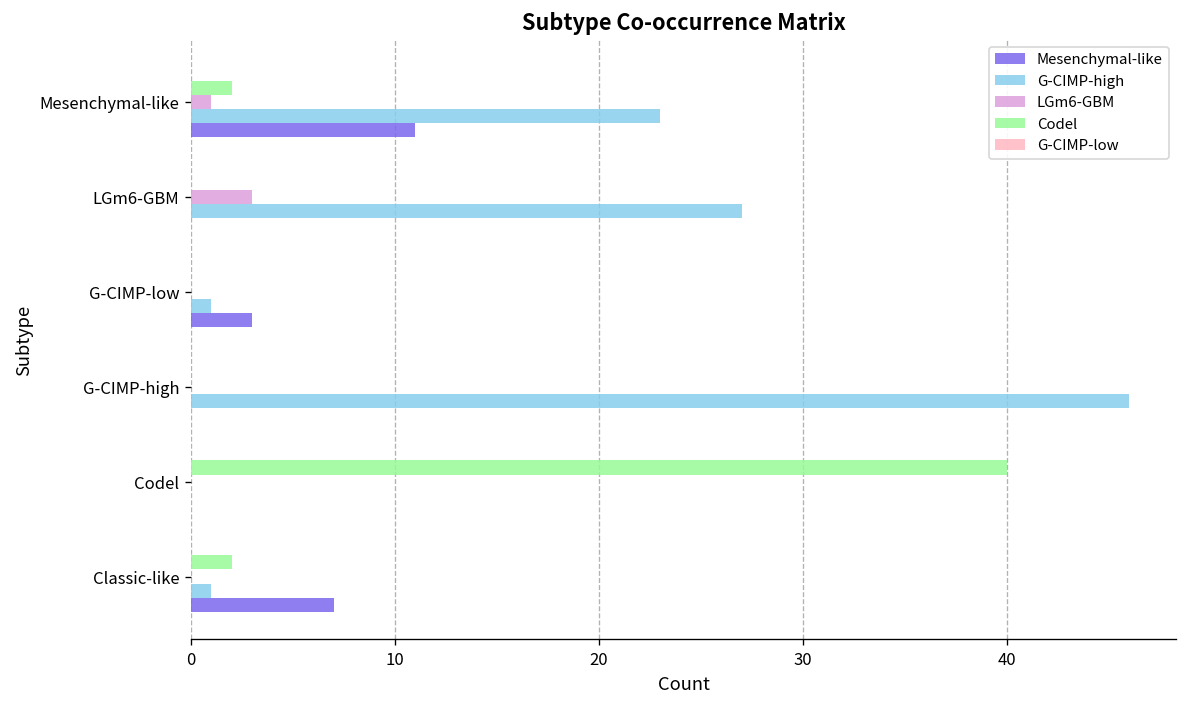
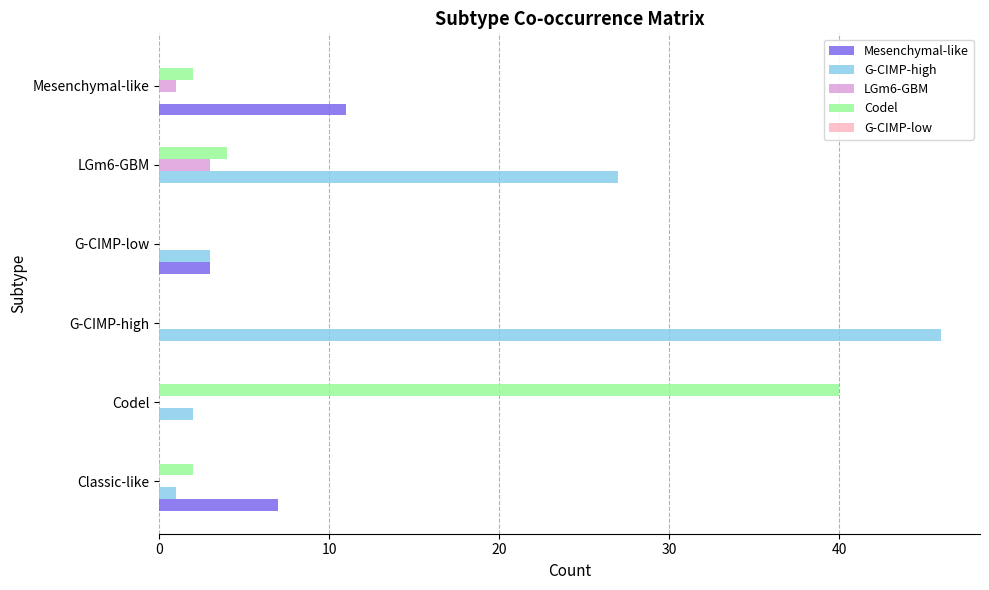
  {
    "Mesenchymal-like": {
      "Mesenchymal-like": 11,
      "LGm6-GBM": 0,
      "G-CIMP-low": 3,
      "G-CIMP-high": 0,
      "Codel": 0,
      "Classic-like": 7
    },
    "G-CIMP-high": {
-     "Mesenchymal-like": 23,
+     "Mesenchymal-like": 0,
      "LGm6-GBM": 27,
-     "G-CIMP-low": 1,
+     "G-CIMP-low": 3,
      "G-CIMP-high": 46,
-     "Codel": 0,
+     "Codel": 2,
      "Classic-like": 1
    },
    "Codel": {
      "Mesenchymal-like": 2,
-     "LGm6-GBM": 0,
+     "LGm6-GBM": 4,
      "G-CIMP-low": 0,
      "G-CIMP-high": 0,
      "Codel": 40,
      "Classic-like": 2
    }
  }
